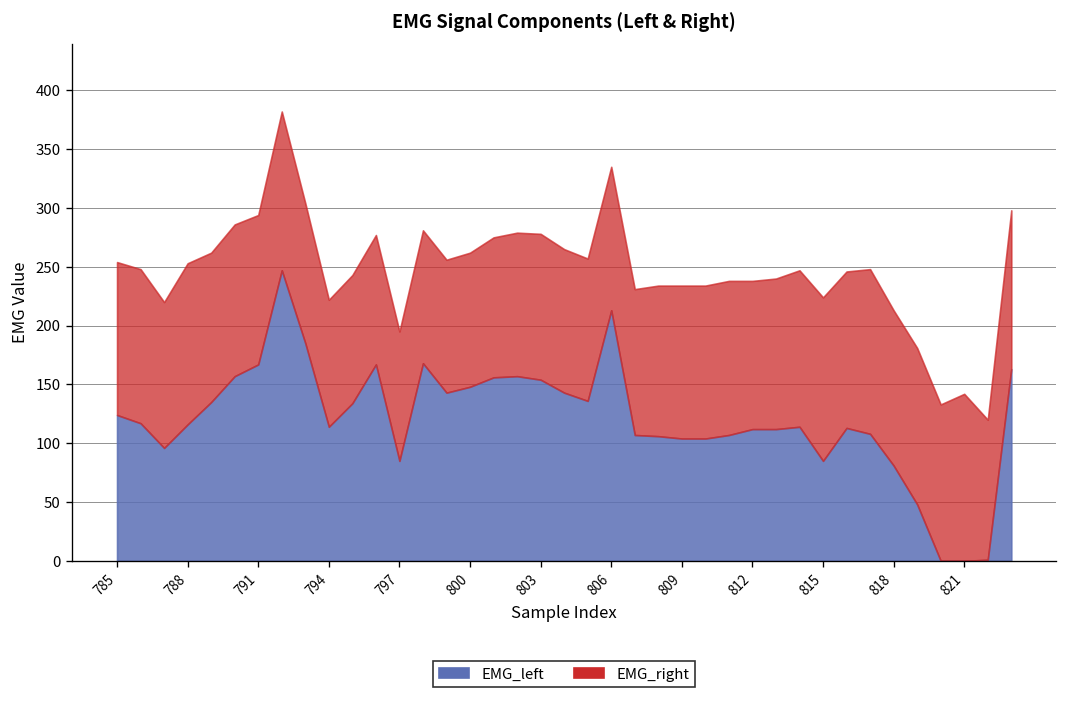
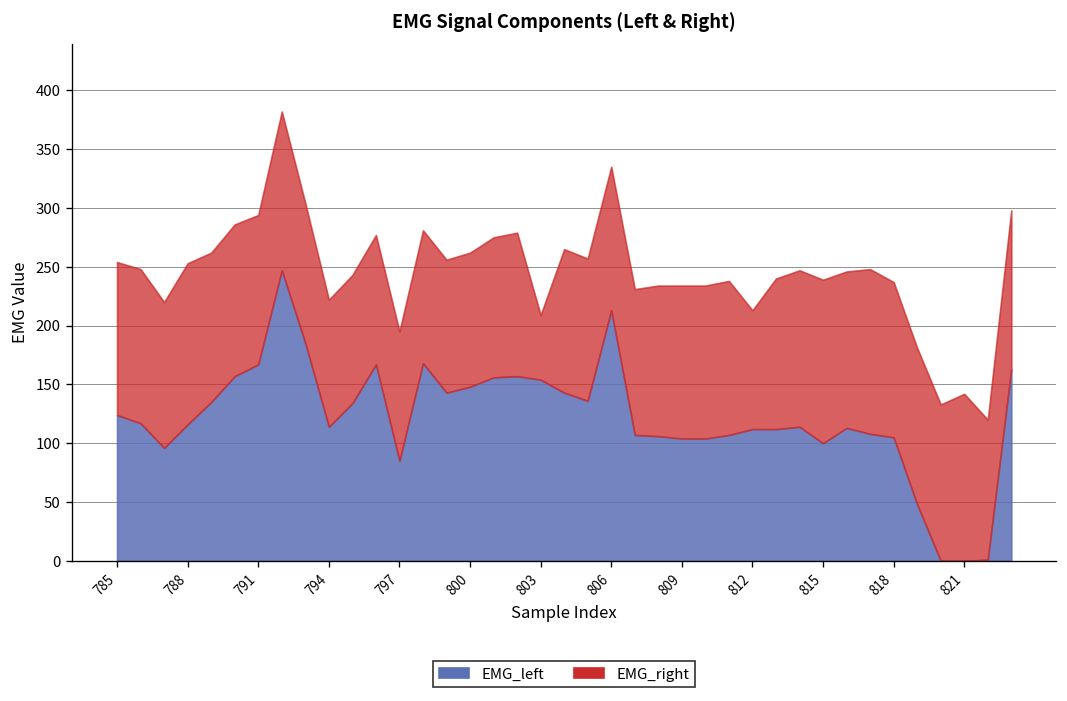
  {
    "EMG_left": {
      "785": 120,
      "788": 120,
      "791": 170,
      "794": 110,
      "797": 90,
      "800": 150,
      "803": 150,
      "806": 210,
      "809": 100,
      "812": 110,
-     "815": 90,
-     "818": 80,
+     "815": 100,
+     "818": 110,
      "821": 0
    },
    "EMG_right": {
      "785": 130,
      "788": 140,
      "791": 130,
      "794": 110,
      "797": 110,
      "800": 110,
-     "803": 120,
+     "803": 60,
      "806": 120,
      "809": 130,
-     "812": 130,
+     "812": 100,
      "815": 140,
      "818": 130,
      "821": 140
    }
  }
